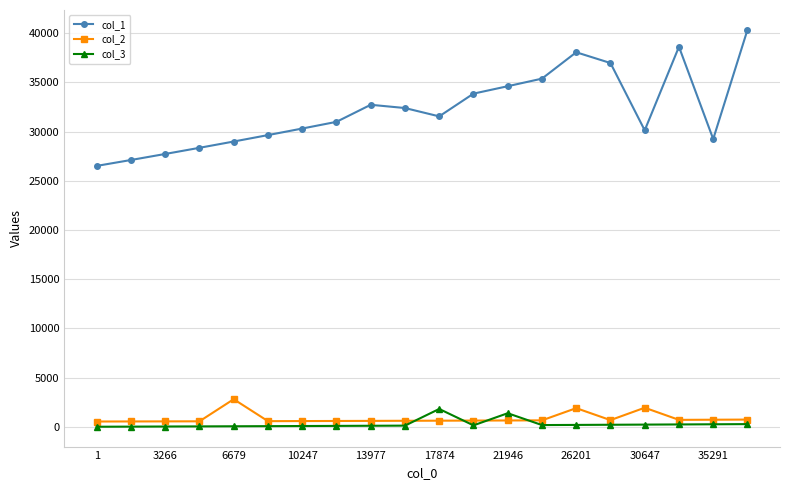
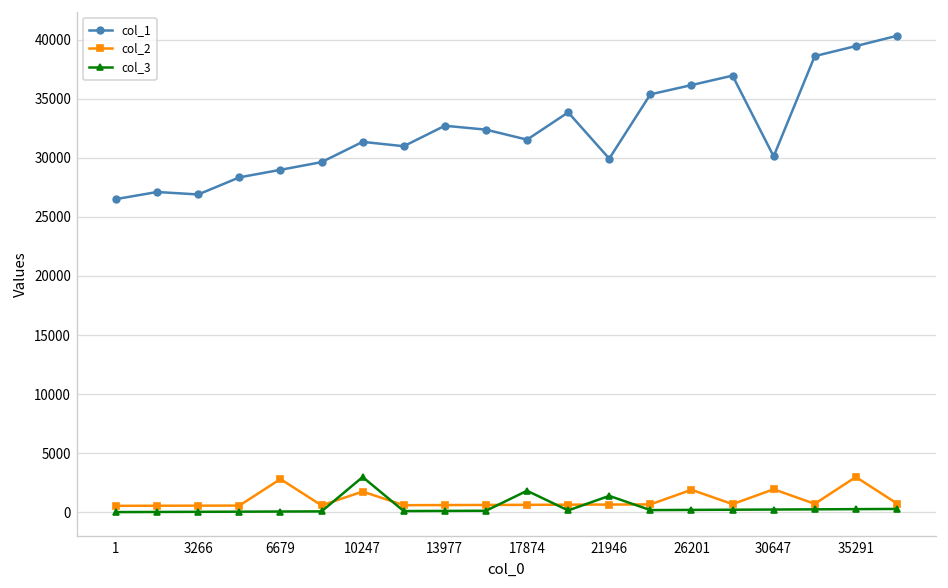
  {
    "col_1": {
-     "3266": 28000,
+     "3266": 27000,
      "6679": 29000,
-     "10247": 30000,
+     "10247": 31000,
      "13977": 33000,
      "17874": 32000,
-     "21946": 35000,
-     "26201": 38000,
+     "21946": 30000,
+     "26201": 36000,
      "30647": 30000,
-     "35291": 29000
+     "35291": 39000
    },
    "col_2": {
      "3266": 1000,
      "6679": 3000,
-     "10247": 1000,
+     "10247": 2000,
      "13977": 1000,
      "17874": 1000,
      "21946": 1000,
      "26201": 2000,
      "30647": 2000,
-     "35291": 1000
+     "35291": 3000
    },
    "col_3": {
      "3266": 0,
      "6679": 0,
-     "10247": 0,
+     "10247": 3000,
      "13977": 0,
      "17874": 2000,
      "21946": 1000,
      "26201": 0,
      "30647": 0,
      "35291": 0
    }
  }
